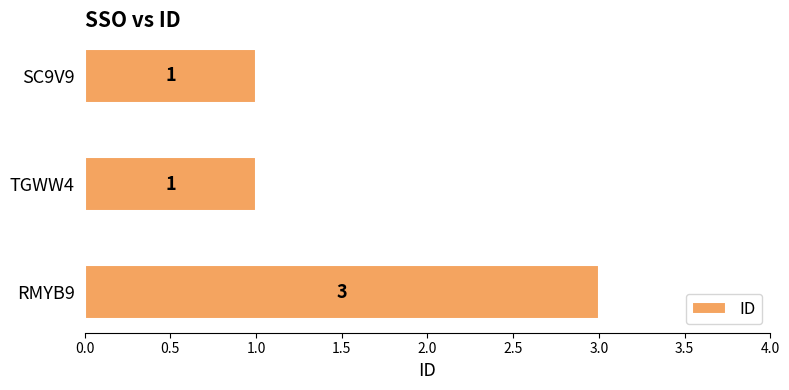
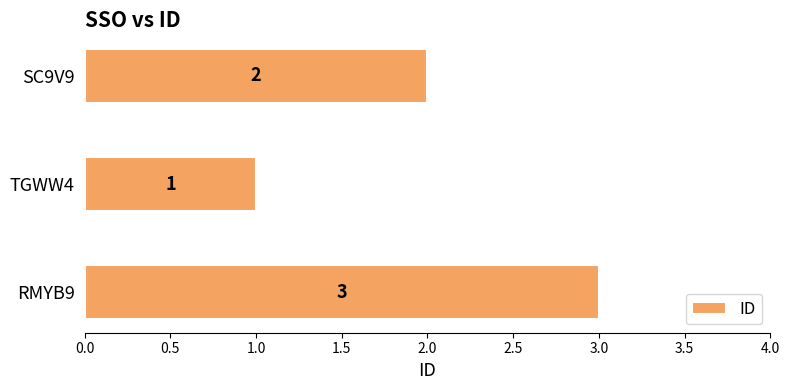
  {
-   "SC9V9": 1,
+   "SC9V9": 2,
    "TGWW4": 1,
    "RMYB9": 3
  }
